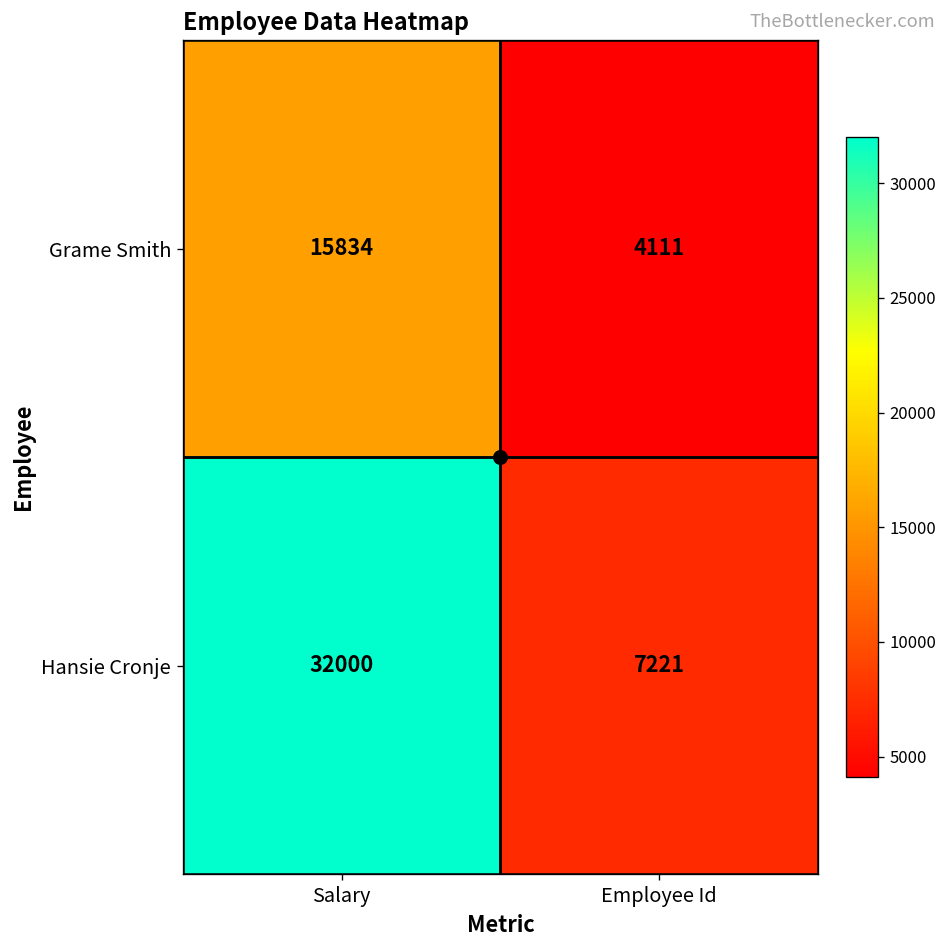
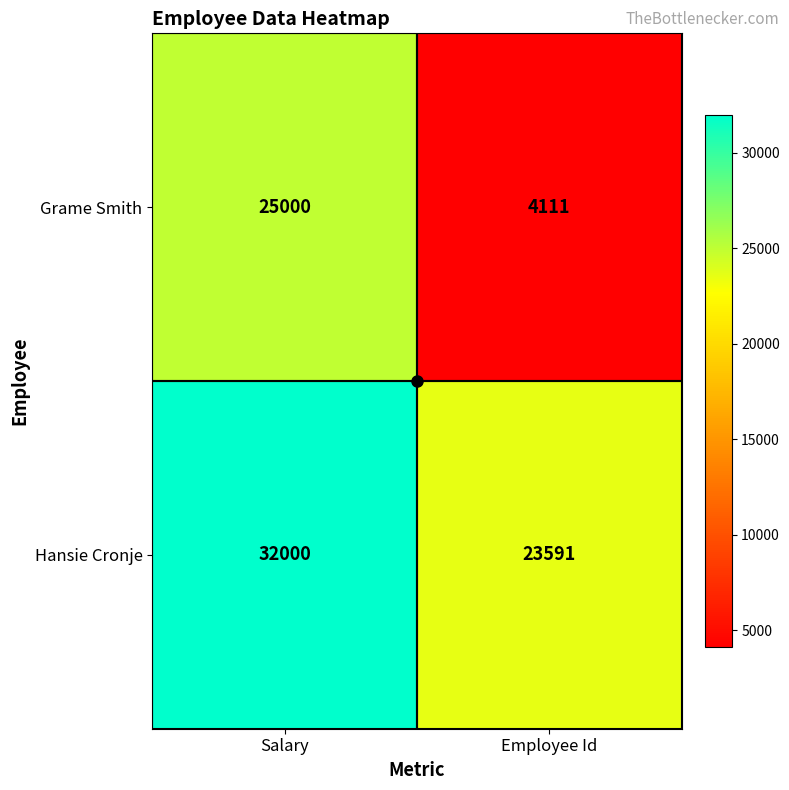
  {
    "Grame Smith": {
-     "Salary": 15834,
+     "Salary": 25000,
      "Employee Id": 4111
    },
    "Hansie Cronje": {
      "Salary": 32000,
-     "Employee Id": 7221
+     "Employee Id": 23591
    }
  }
